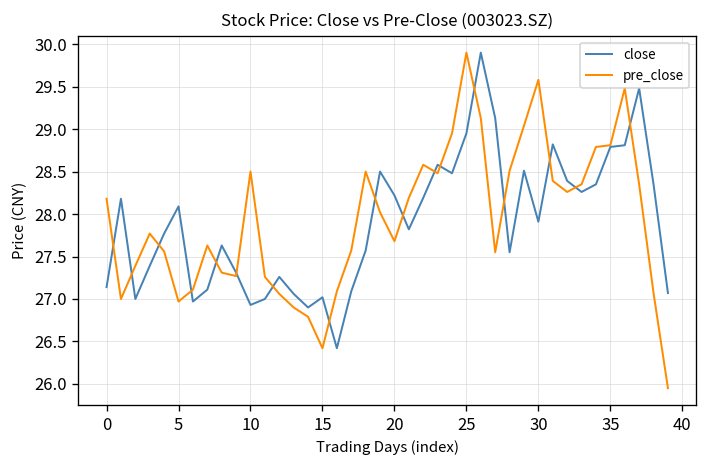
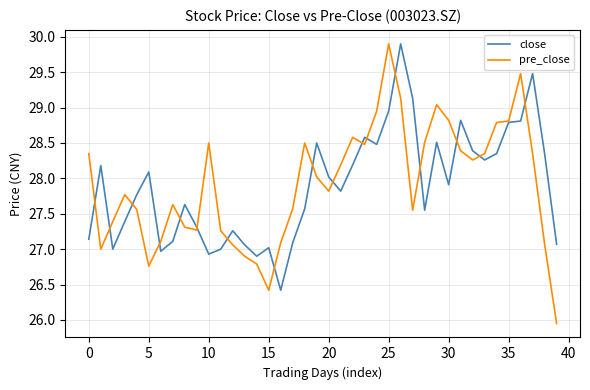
  {
    "close": {
      "0": 27.1,
      "5": 28.1,
      "10": 26.9,
      "15": 27.0,
-     "20": 28.2,
+     "20": 28.0,
      "25": 29.0,
      "30": 27.9
    },
    "pre_close": {
-     "0": 28.2,
-     "5": 27.0,
+     "0": 28.4,
+     "5": 26.8,
      "10": 28.5,
      "15": 26.4,
-     "20": 27.7,
+     "20": 27.8,
      "25": 29.9,
-     "30": 29.6
+     "30": 28.8
    }
  }
